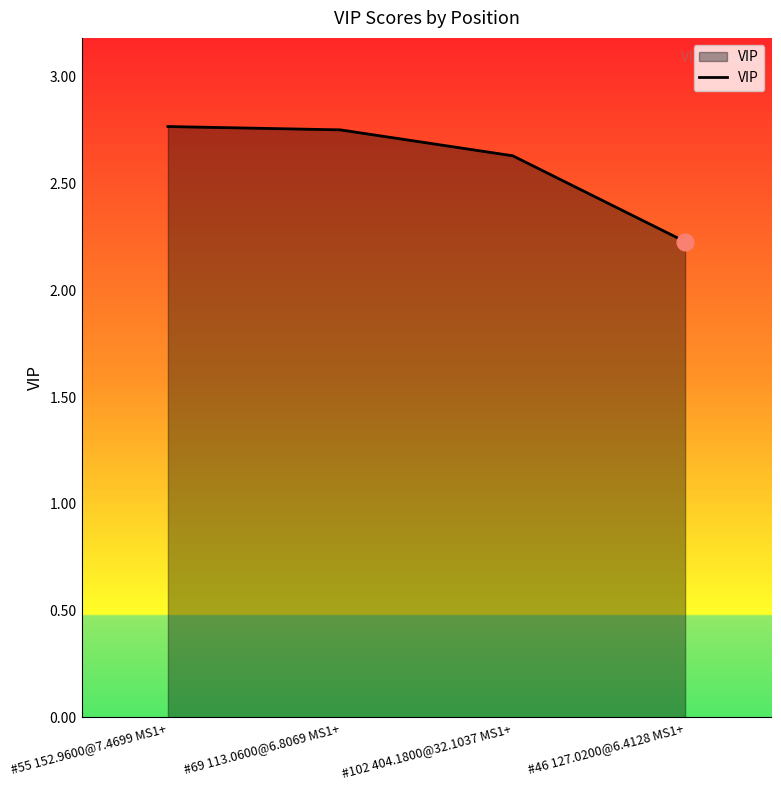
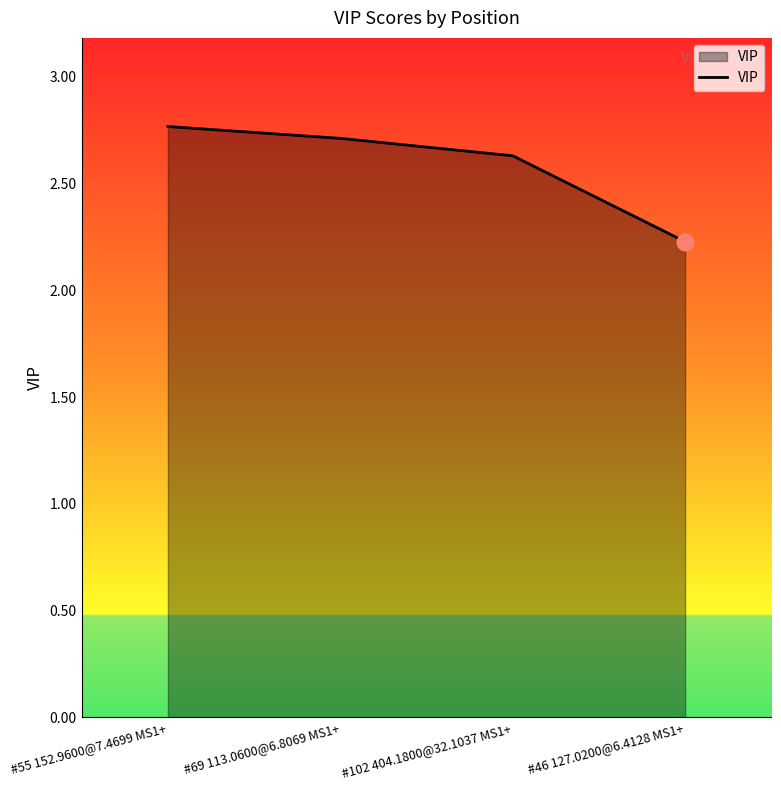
  {
    "VIP": {
      "#55 152.9600@7.4699 MS1+": 2.77,
-     "#69 113.0600@6.8069 MS1+": 2.75,
+     "#69 113.0600@6.8069 MS1+": 2.71,
      "#102 404.1800@32.1037 MS1+": 2.63
    }
  }
